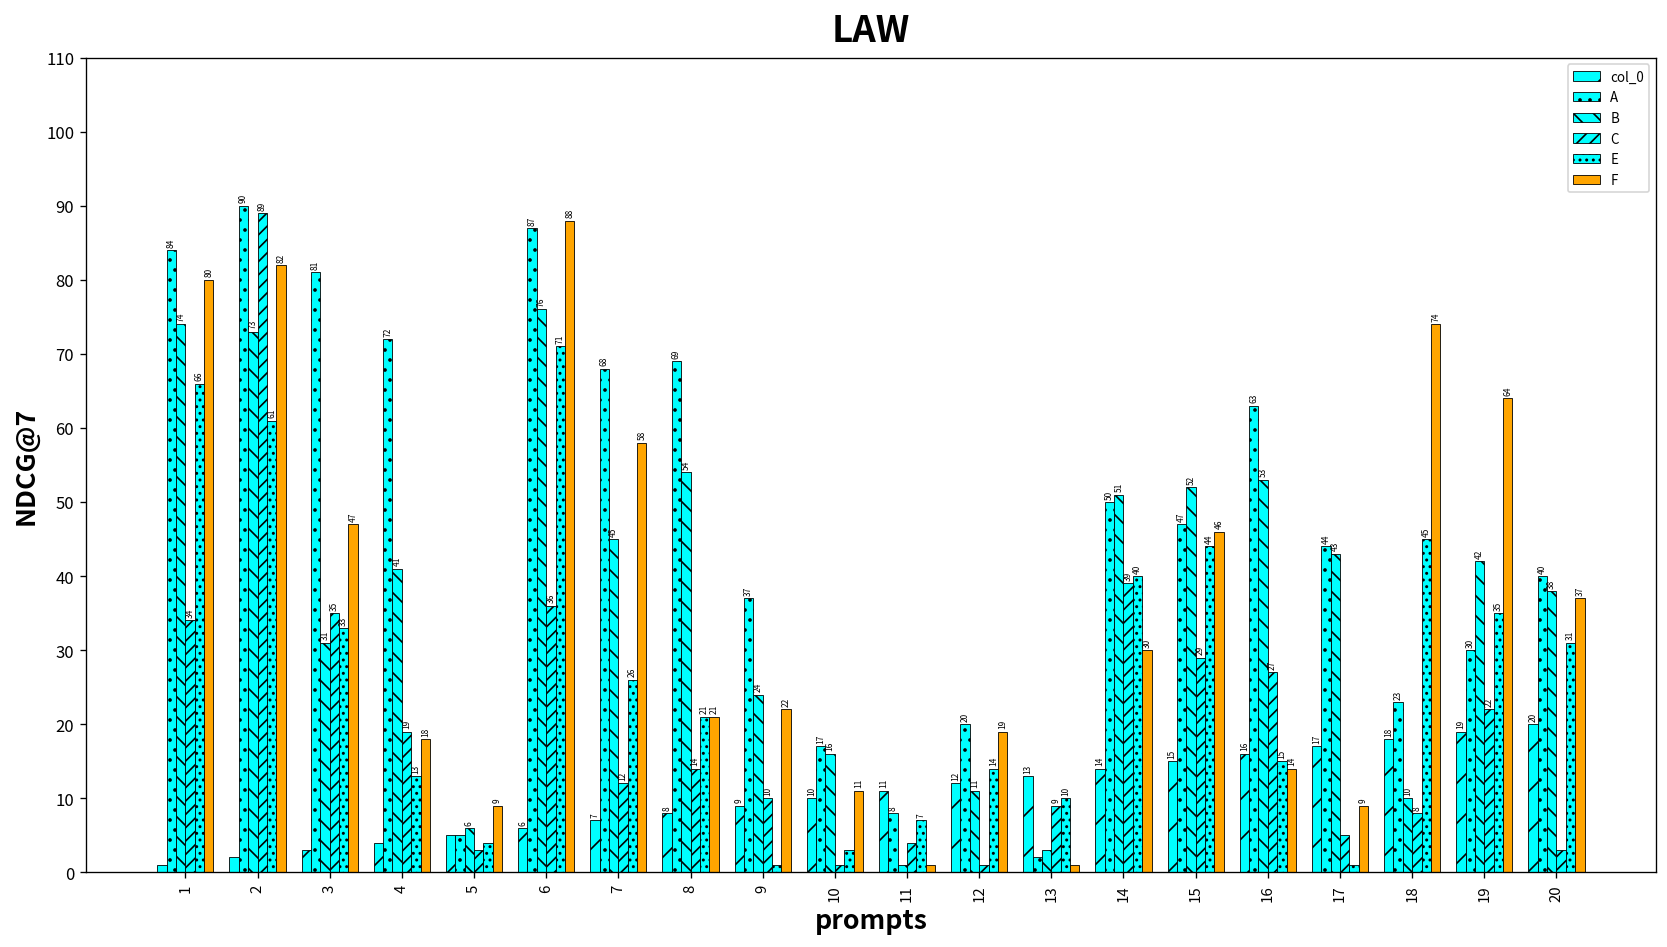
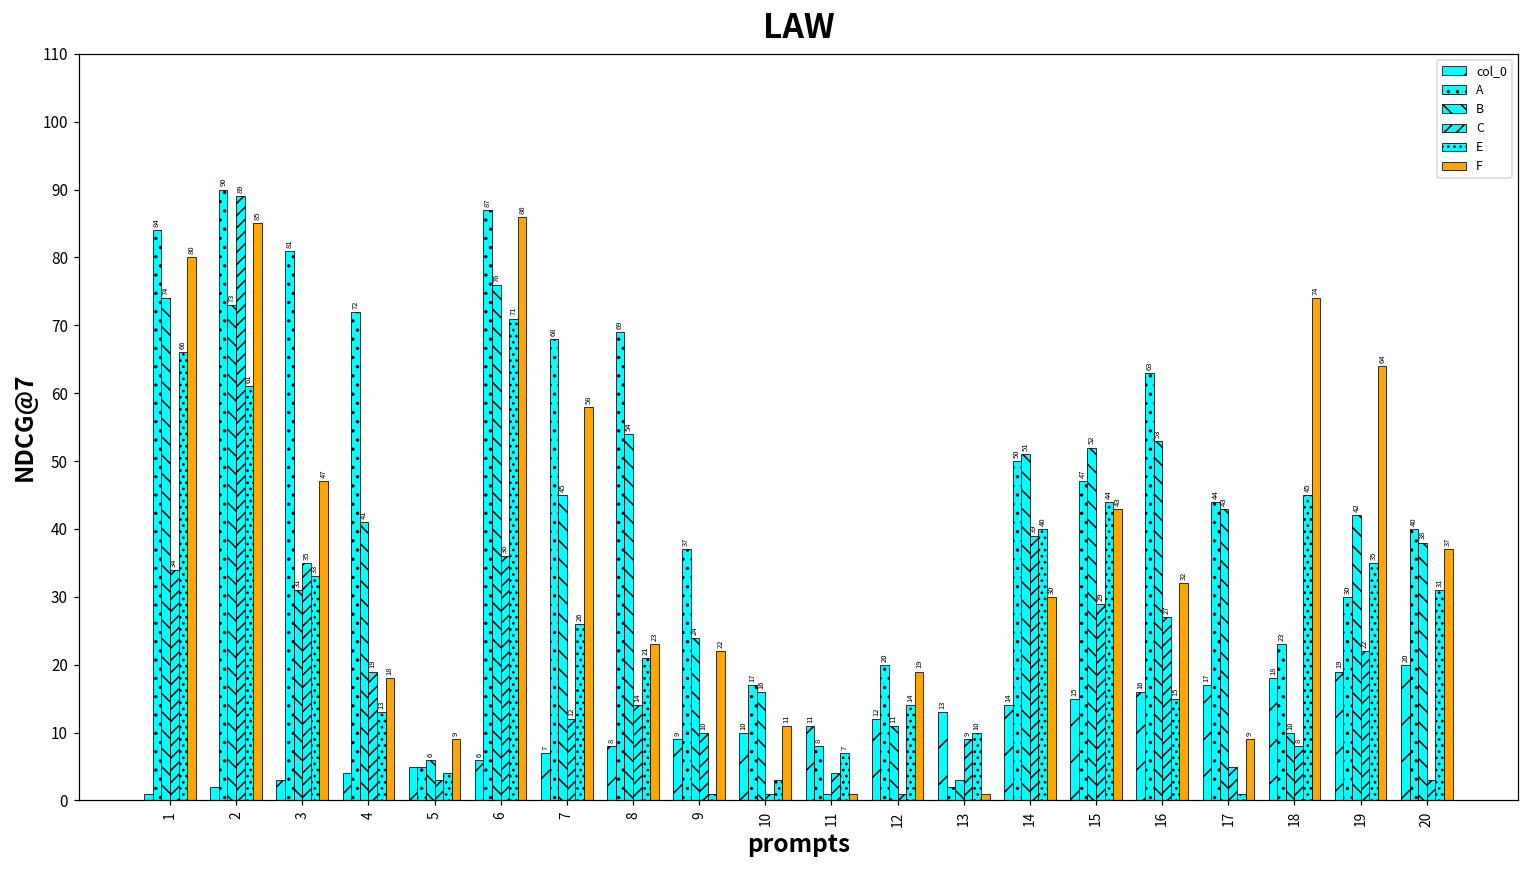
  {
    "F": {
      "1": 80,
-     "2": 82,
+     "2": 85,
      "3": 47,
      "4": 18,
      "5": 9,
-     "6": 88,
+     "6": 86,
      "7": 58,
-     "8": 21,
+     "8": 23,
      "9": 22,
      "10": 11,
      "12": 19,
      "14": 30,
-     "15": 46,
-     "16": 14,
+     "15": 43,
+     "16": 32,
      "17": 9,
      "18": 74,
      "19": 64,
      "20": 37
    }
  }
